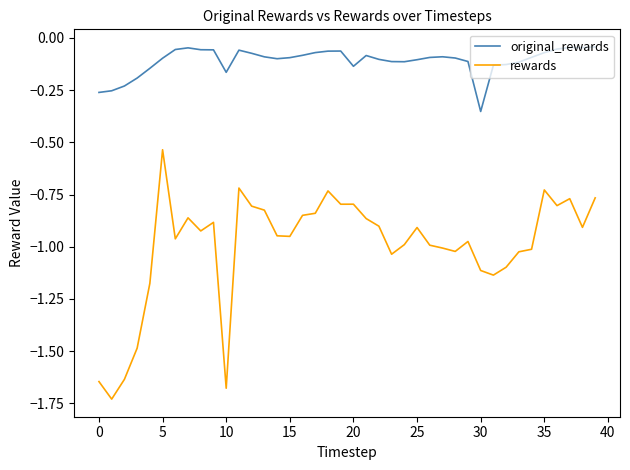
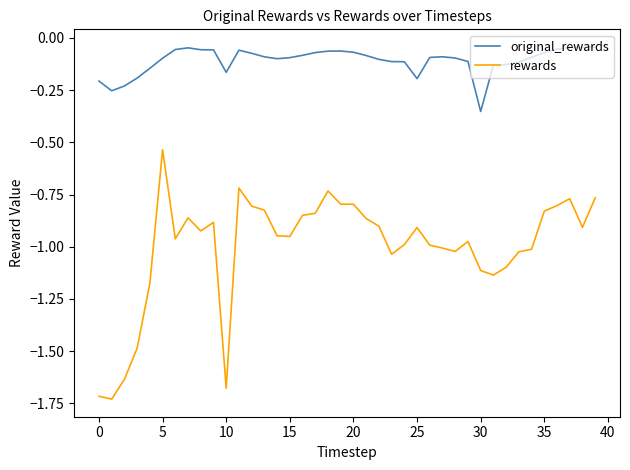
  {
    "original_rewards": {
-     "0": -0.26,
+     "0": -0.21,
      "5": -0.10,
      "10": -0.16,
      "15": -0.09,
-     "20": -0.14,
-     "25": -0.10,
+     "20": -0.07,
+     "25": -0.19,
      "30": -0.35
    },
    "rewards": {
-     "0": -1.65,
+     "0": -1.72,
      "5": -0.54,
      "10": -1.68,
      "15": -0.95,
      "20": -0.80,
      "25": -0.91,
      "30": -1.11,
-     "35": -0.73
+     "35": -0.83
    }
  }
